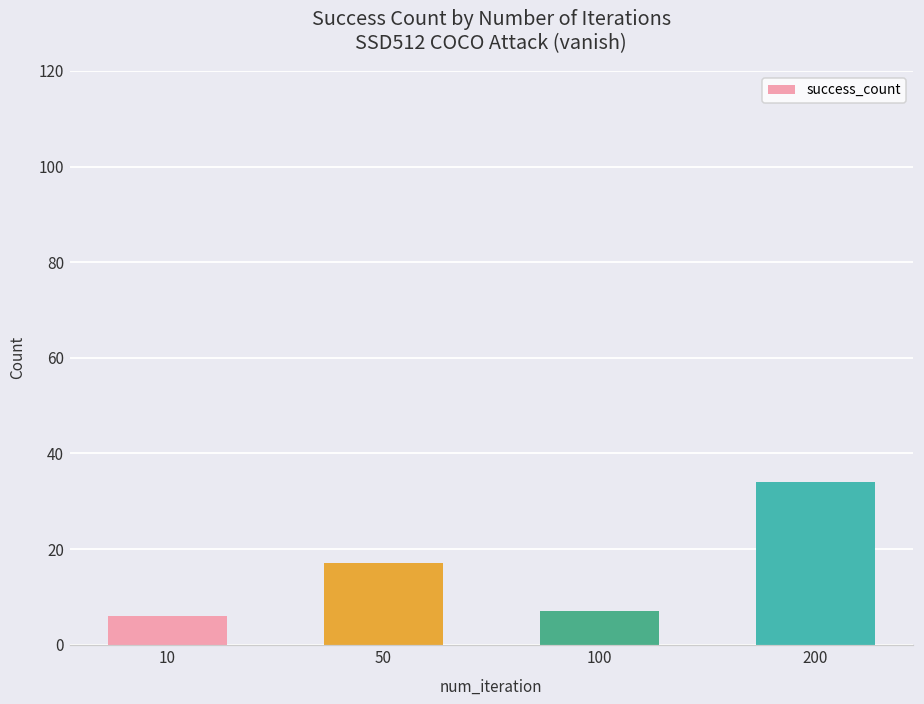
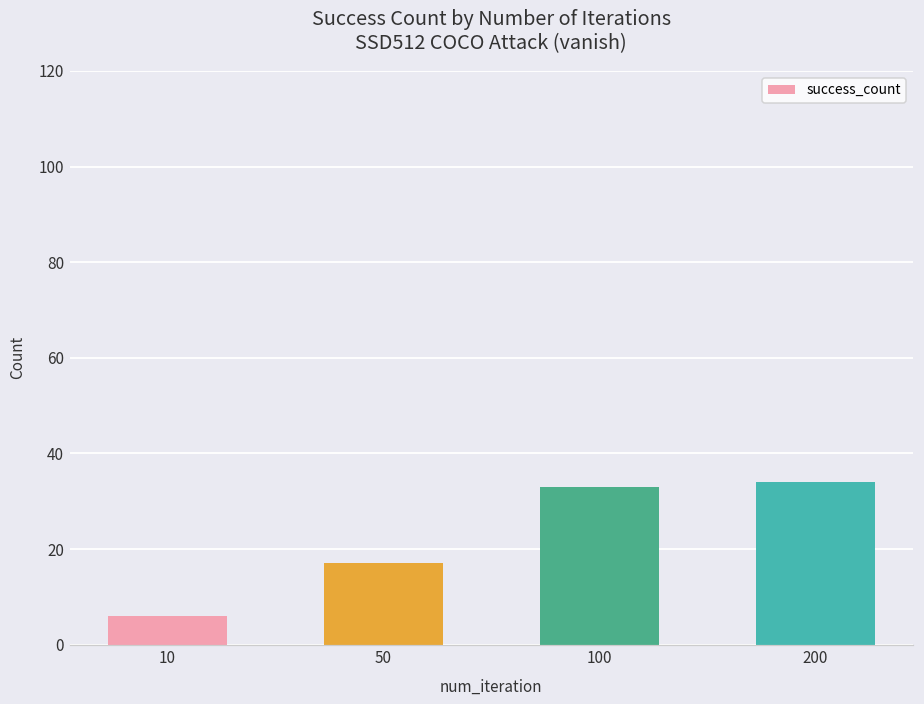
  {
    "10": 6,
    "50": 17,
-   "100": 7,
+   "100": 33,
    "200": 34
  }
